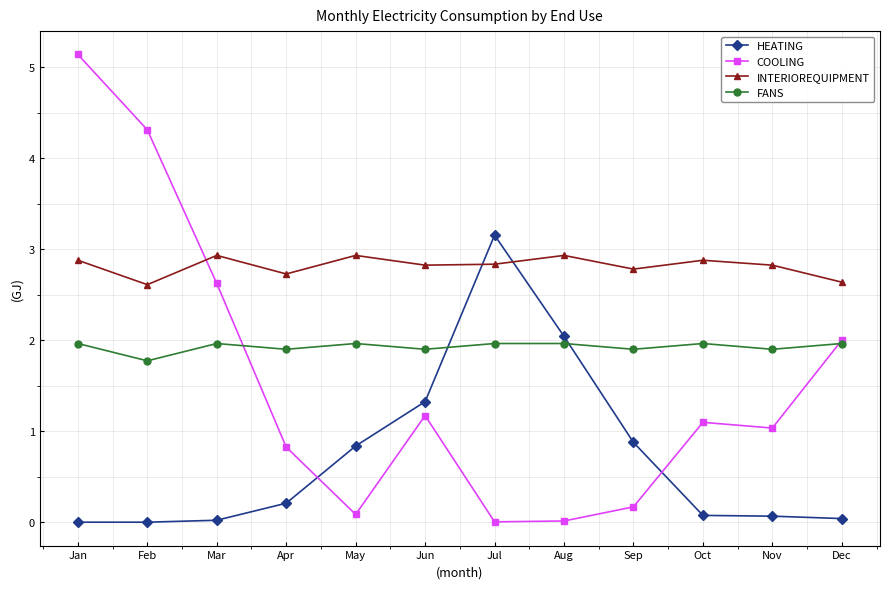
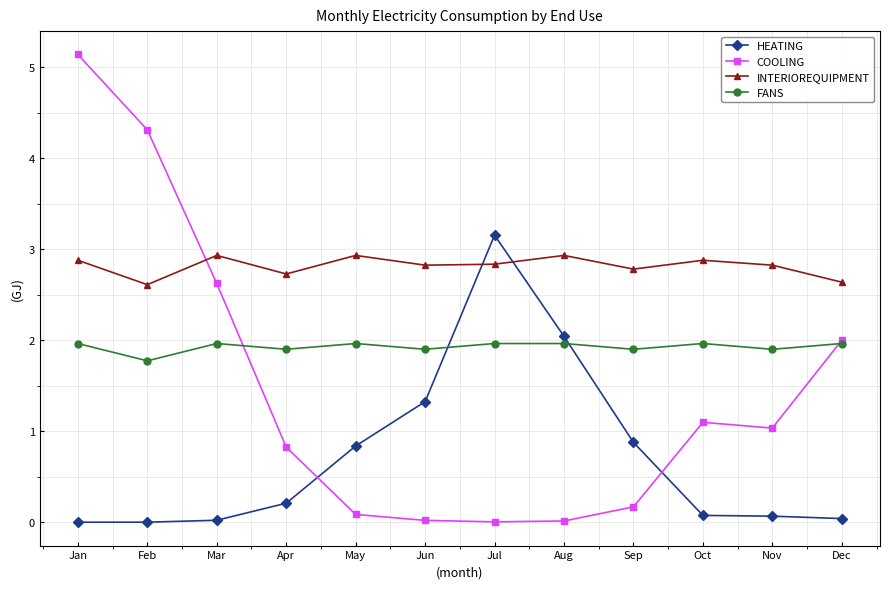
  {
    "HEATING": {
      "Jan": 0.0,
      "Feb": 0.0,
      "Mar": 0.0,
      "Apr": 0.2,
      "May": 0.8,
      "Jun": 1.3,
      "Jul": 3.2,
      "Aug": 2.0,
      "Sep": 0.9,
      "Oct": 0.1,
      "Nov": 0.1,
      "Dec": 0.0
    },
    "COOLING": {
      "Jan": 5.1,
      "Feb": 4.3,
      "Mar": 2.6,
      "Apr": 0.8,
      "May": 0.1,
-     "Jun": 1.2,
+     "Jun": 0.0,
      "Jul": 0.0,
      "Aug": 0.0,
      "Sep": 0.2,
      "Oct": 1.1,
      "Nov": 1.0,
      "Dec": 2.0
    },
    "INTERIOREQUIPMENT": {
      "Jan": 2.9,
      "Feb": 2.6,
      "Mar": 2.9,
      "Apr": 2.7,
      "May": 2.9,
      "Jun": 2.8,
      "Jul": 2.8,
      "Aug": 2.9,
      "Sep": 2.8,
      "Oct": 2.9,
      "Nov": 2.8,
      "Dec": 2.6
    },
    "FANS": {
      "Jan": 2.0,
      "Feb": 1.8,
      "Mar": 2.0,
      "Apr": 1.9,
      "May": 2.0,
      "Jun": 1.9,
      "Jul": 2.0,
      "Aug": 2.0,
      "Sep": 1.9,
      "Oct": 2.0,
      "Nov": 1.9,
      "Dec": 2.0
    }
  }
